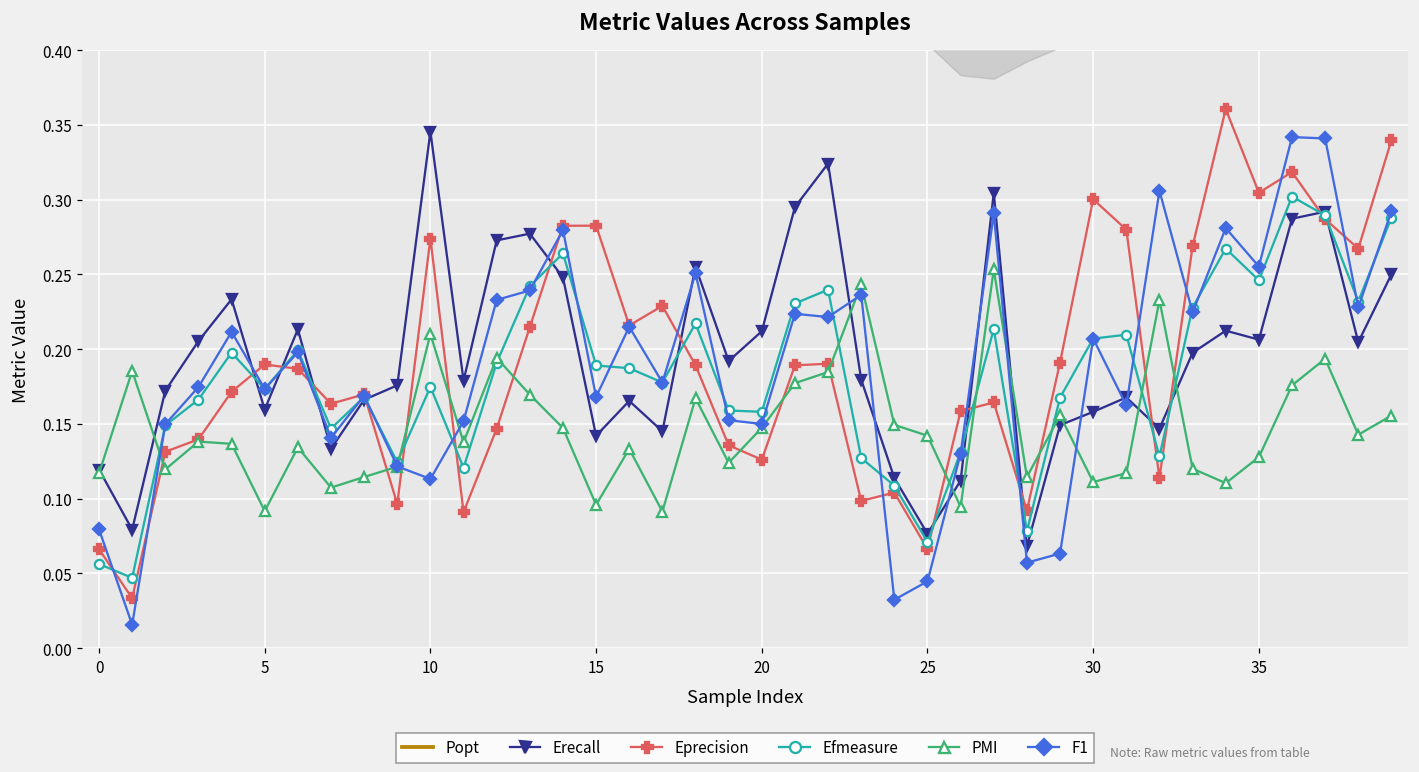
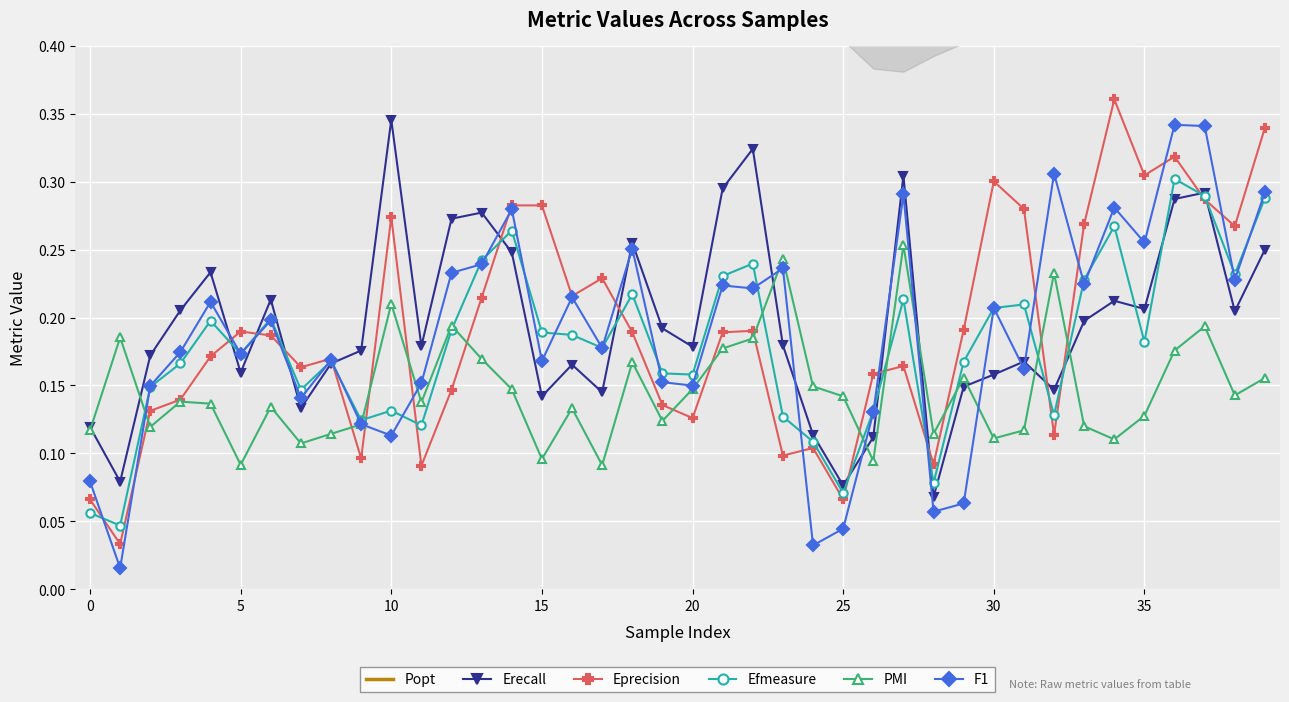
  {
    "Erecall": {
      "0": 0.119,
      "5": 0.160,
      "10": 0.346,
      "15": 0.142,
-     "20": 0.212,
+     "20": 0.179,
      "25": 0.076,
      "30": 0.158,
      "35": 0.206
    },
    "Eprecision": {
      "0": 0.066,
      "5": 0.190,
      "10": 0.274,
      "15": 0.283,
      "20": 0.126,
      "25": 0.066,
      "30": 0.300,
      "35": 0.305
    },
    "Efmeasure": {
      "0": 0.056,
-     "10": 0.175,
+     "10": 0.132,
      "15": 0.189,
      "20": 0.158,
      "25": 0.071,
-     "35": 0.246
+     "35": 0.182
    },
    "PMI": {
      "0": 0.117,
      "5": 0.092,
      "10": 0.210,
      "15": 0.096,
      "20": 0.147,
      "25": 0.142,
      "30": 0.111,
      "35": 0.128
    },
    "F1": {
      "0": 0.079,
      "10": 0.113,
      "15": 0.168,
      "20": 0.150,
      "25": 0.045,
      "35": 0.255
    }
  }
